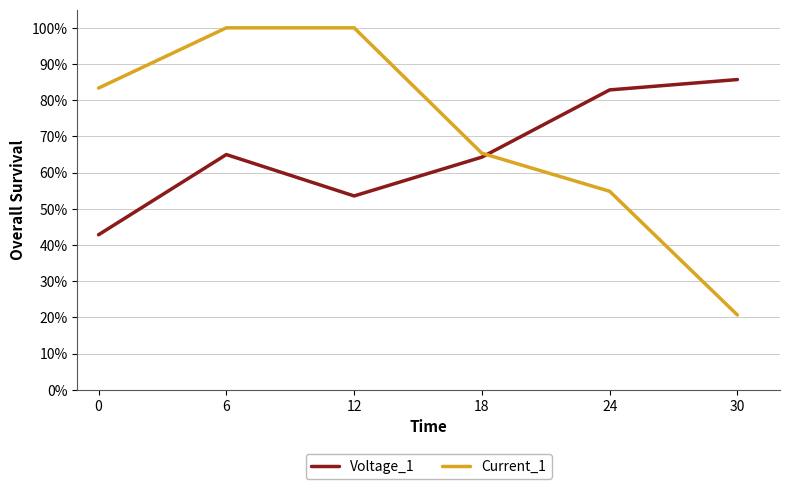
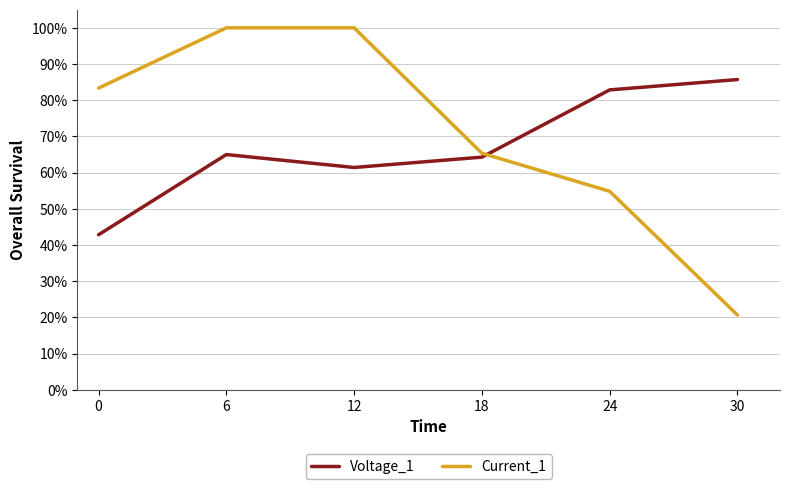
  {
    "Voltage_1": {
      "0": "43%",
      "6": "65%",
-     "12": "54%",
+     "12": "61%",
      "18": "64%",
      "24": "83%",
      "30": "86%"
    },
    "Current_1": {
      "0": "83%",
      "6": "100%",
      "12": "100%",
      "18": "65%",
      "24": "55%",
      "30": "21%"
    }
  }
